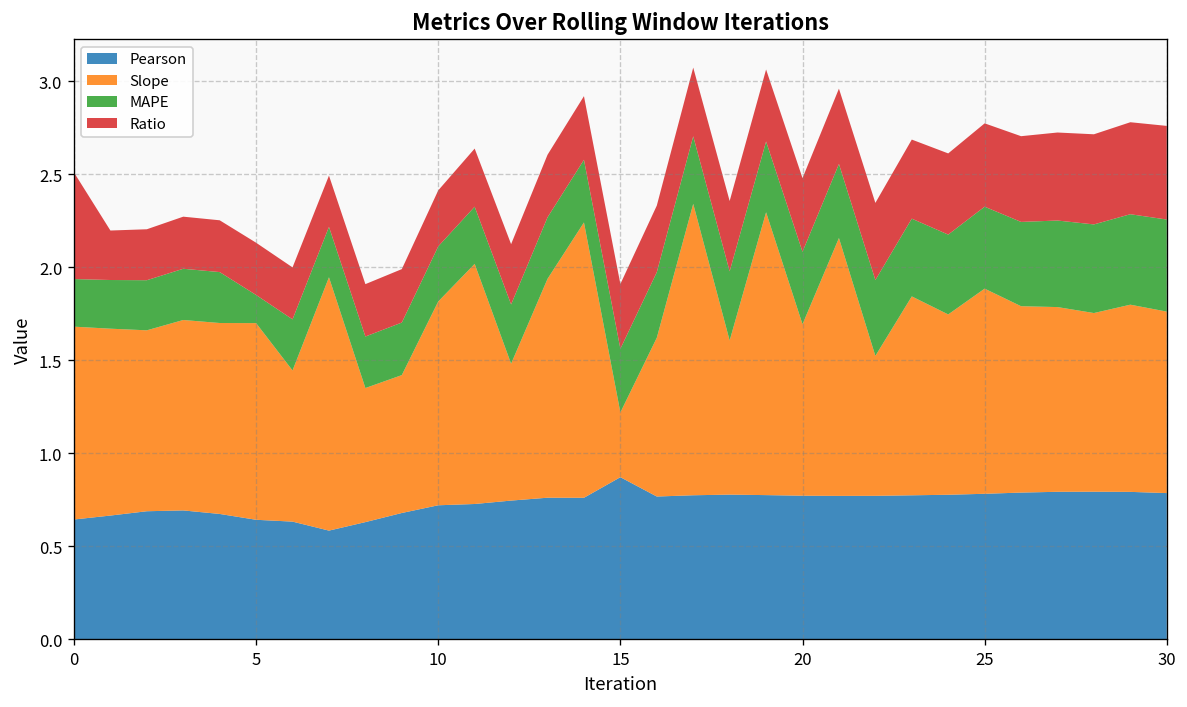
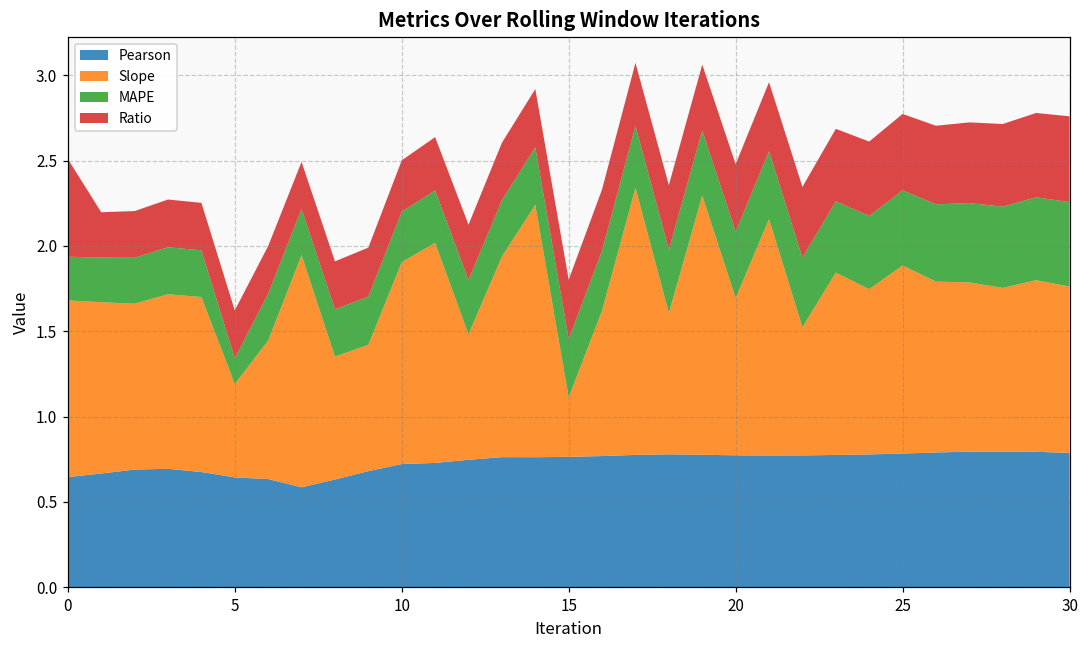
  {
    "Pearson": {
      "0": 0.64,
      "5": 0.64,
      "10": 0.72,
-     "15": 0.87,
+     "15": 0.76,
      "20": 0.77,
      "25": 0.78,
      "30": 0.79
    },
    "Slope": {
      "0": 1.04,
-     "5": 1.06,
-     "10": 1.10,
+     "5": 0.55,
+     "10": 1.18,
      "15": 0.35,
      "20": 0.92,
      "25": 1.10,
      "30": 0.98
    },
    "MAPE": {
      "0": 0.26,
      "5": 0.15,
      "10": 0.30,
      "15": 0.34,
      "20": 0.39,
      "25": 0.44,
      "30": 0.49
    },
    "Ratio": {
      "0": 0.57,
      "5": 0.28,
      "10": 0.30,
      "15": 0.35,
      "20": 0.40,
      "25": 0.45,
      "30": 0.50
    }
  }
